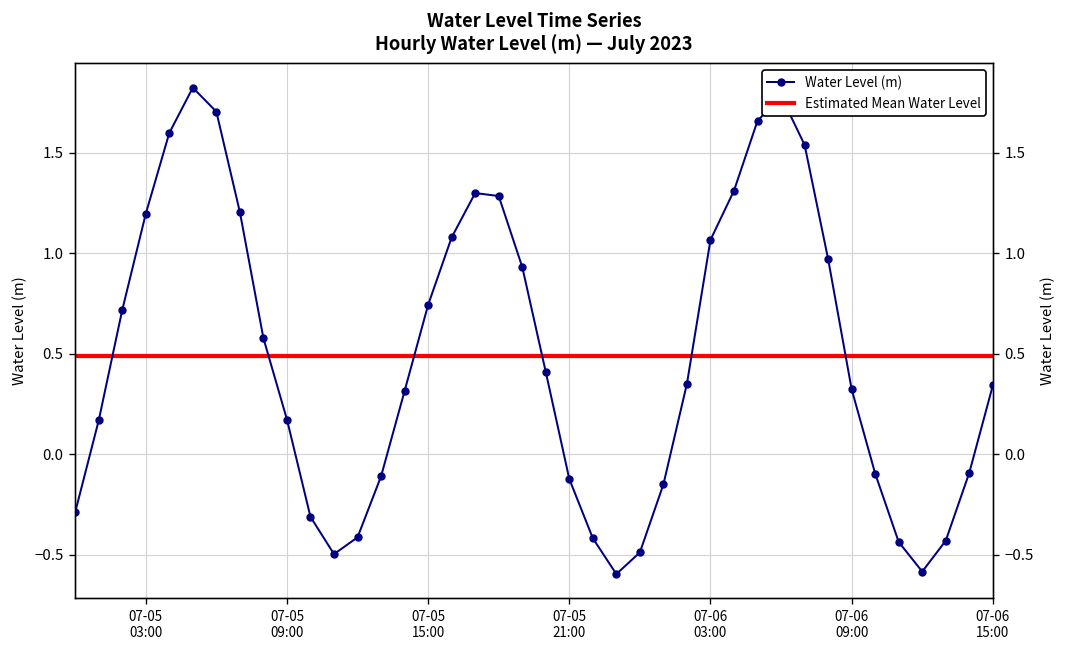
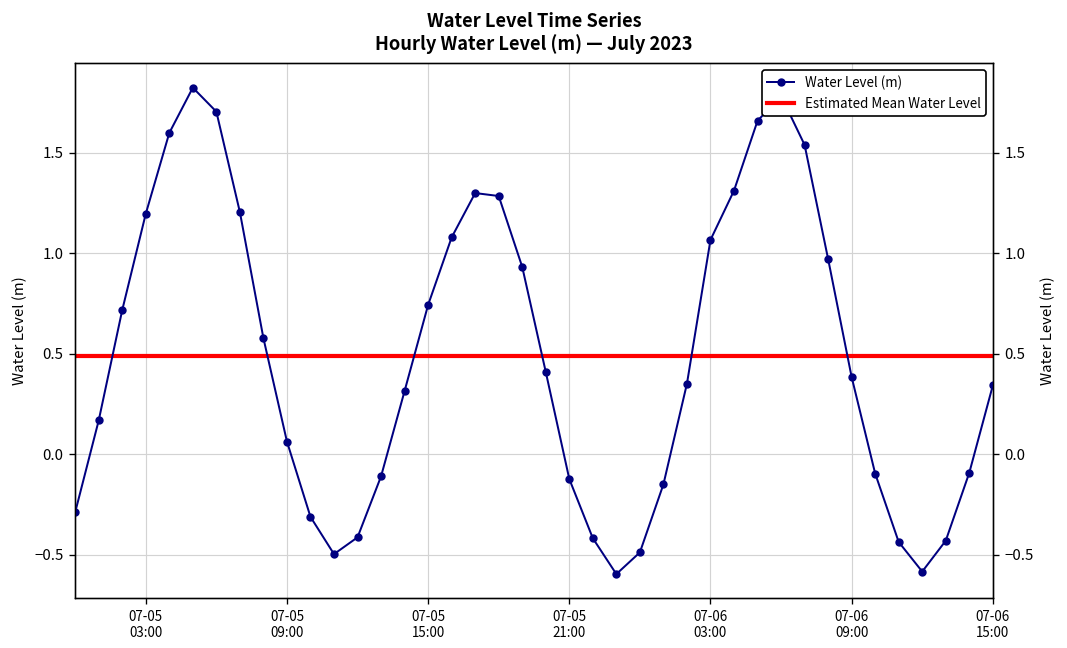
  {
    "07-05 03:00": 1.20,
-   "07-05 09:00": 0.17,
+   "07-05 09:00": 0.06,
    "07-05 15:00": 0.74,
    "07-05 21:00": -0.12,
    "07-06 03:00": 1.07,
-   "07-06 09:00": 0.32,
+   "07-06 09:00": 0.38,
    "07-06 15:00": 0.34
  }
